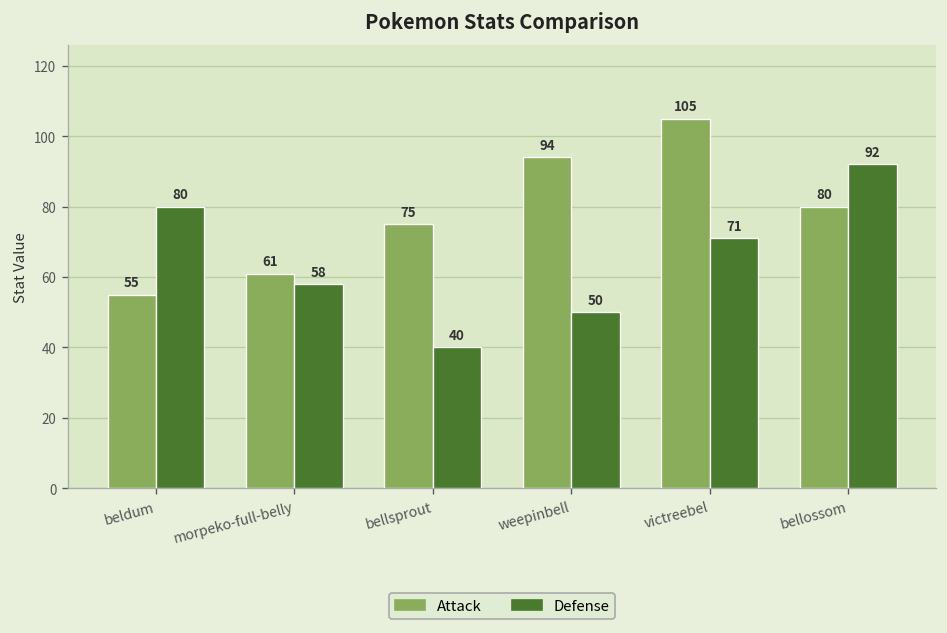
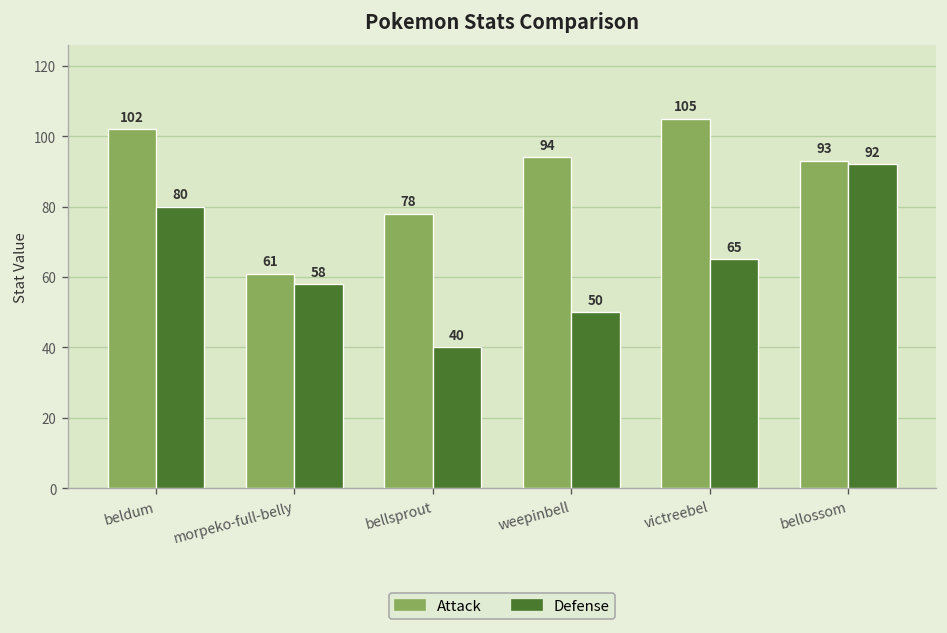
  {
    "Attack": {
-     "beldum": 55,
+     "beldum": 102,
      "morpeko-full-belly": 61,
-     "bellsprout": 75,
+     "bellsprout": 78,
      "weepinbell": 94,
      "victreebel": 105,
-     "bellossom": 80
+     "bellossom": 93
    },
    "Defense": {
      "beldum": 80,
      "morpeko-full-belly": 58,
      "bellsprout": 40,
      "weepinbell": 50,
-     "victreebel": 71,
+     "victreebel": 65,
      "bellossom": 92
    }
  }
